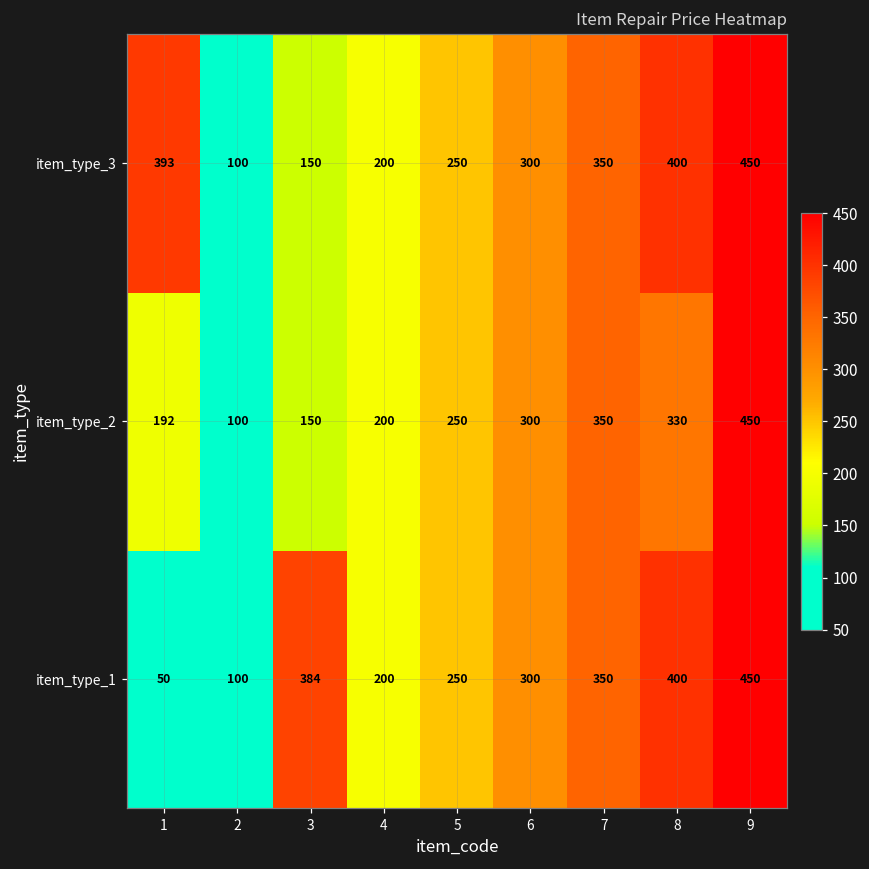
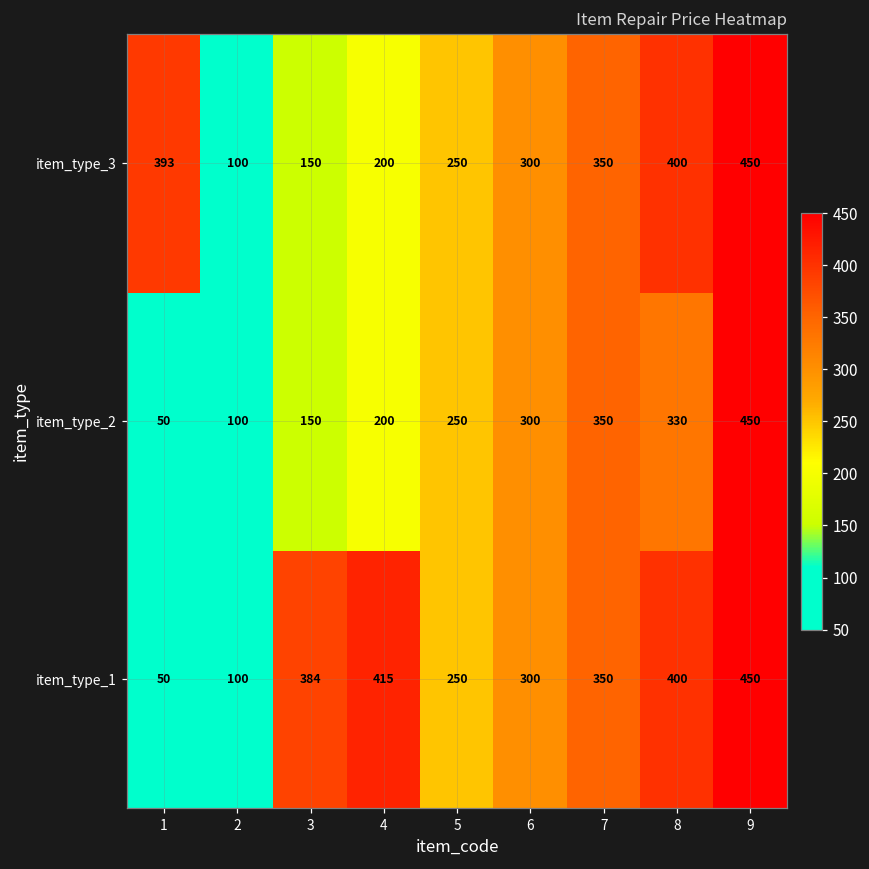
  {
    "item_type_3": {
      "1": 393,
      "2": 100,
      "3": 150,
      "4": 200,
      "5": 250,
      "6": 300,
      "7": 350,
      "8": 400,
      "9": 450
    },
    "item_type_2": {
-     "1": 192,
+     "1": 50,
      "2": 100,
      "3": 150,
      "4": 200,
      "5": 250,
      "6": 300,
      "7": 350,
      "8": 330,
      "9": 450
    },
    "item_type_1": {
      "1": 50,
      "2": 100,
      "3": 384,
-     "4": 200,
+     "4": 415,
      "5": 250,
      "6": 300,
      "7": 350,
      "8": 400,
      "9": 450
    }
  }
